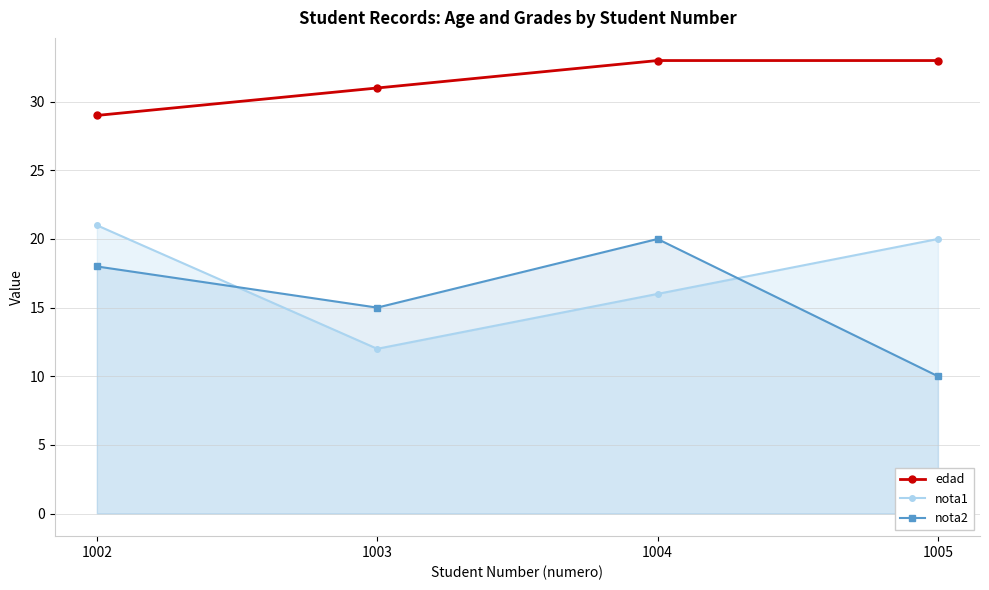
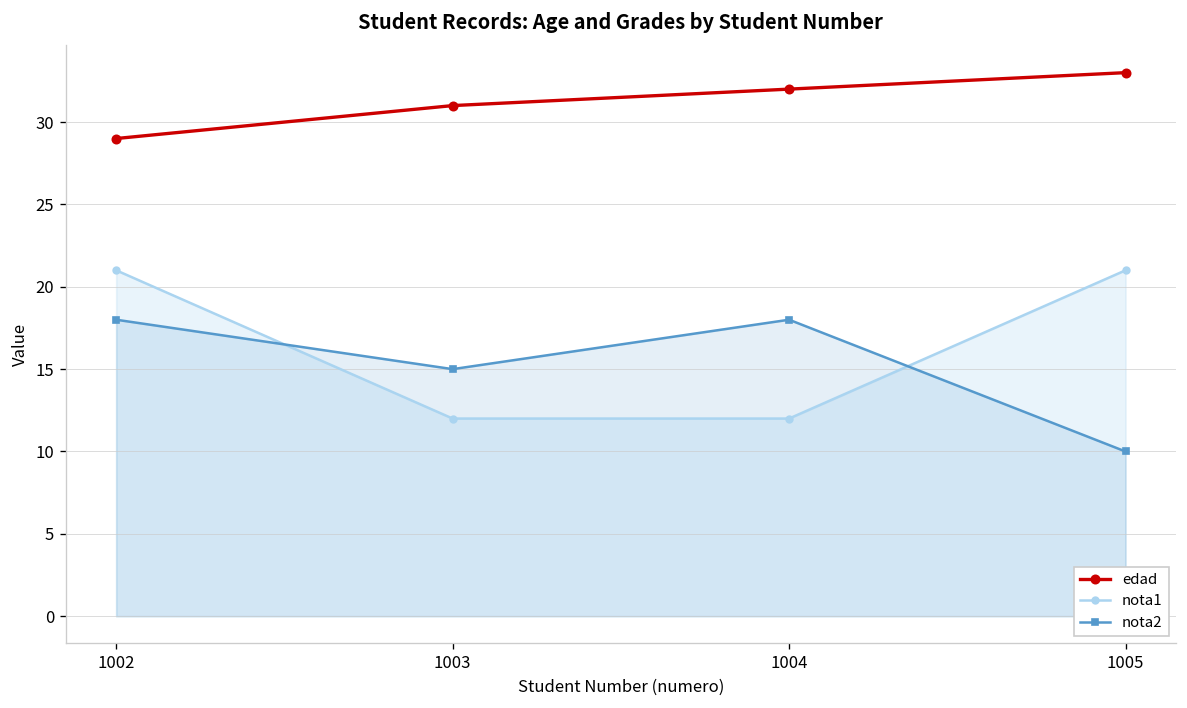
  {
    "edad": {
      "1002": 29,
      "1003": 31,
-     "1004": 33,
+     "1004": 32,
      "1005": 33
    },
    "nota1": {
      "1002": 21,
      "1003": 12,
-     "1004": 16,
-     "1005": 20
+     "1004": 12,
+     "1005": 21
    },
    "nota2": {
      "1002": 18,
      "1003": 15,
-     "1004": 20,
+     "1004": 18,
      "1005": 10
    }
  }
